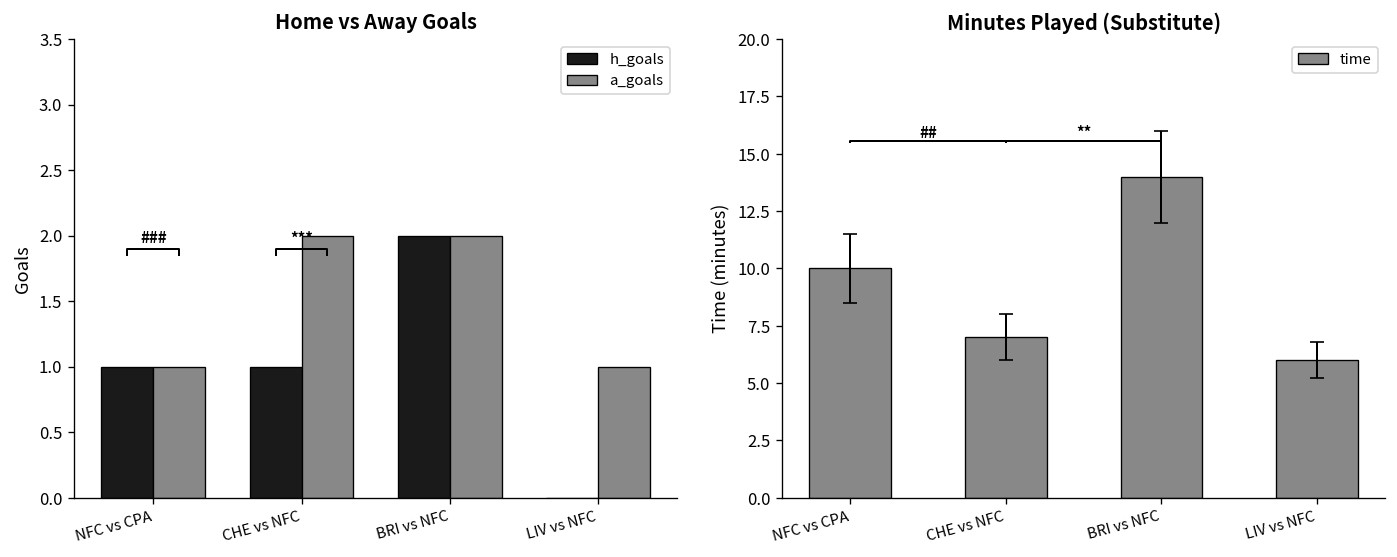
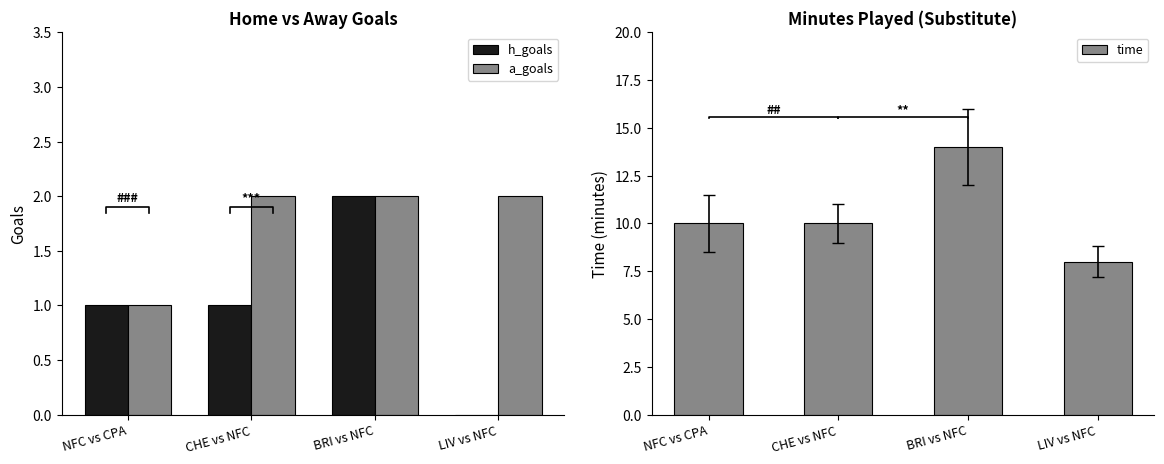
  {
    "Home vs Away Goals": {
      "a_goals": {
        "NFC vs CPA": 1,
        "CHE vs NFC": 2,
        "BRI vs NFC": 2,
-       "LIV vs NFC": 1
+       "LIV vs NFC": 2
      }
    },
    "Minutes Played (Substitute)": {
      "time": {
        "NFC vs CPA": 10,
-       "CHE vs NFC": 7,
+       "CHE vs NFC": 10,
        "BRI vs NFC": 14,
-       "LIV vs NFC": 6
+       "LIV vs NFC": 8
      }
    }
  }
